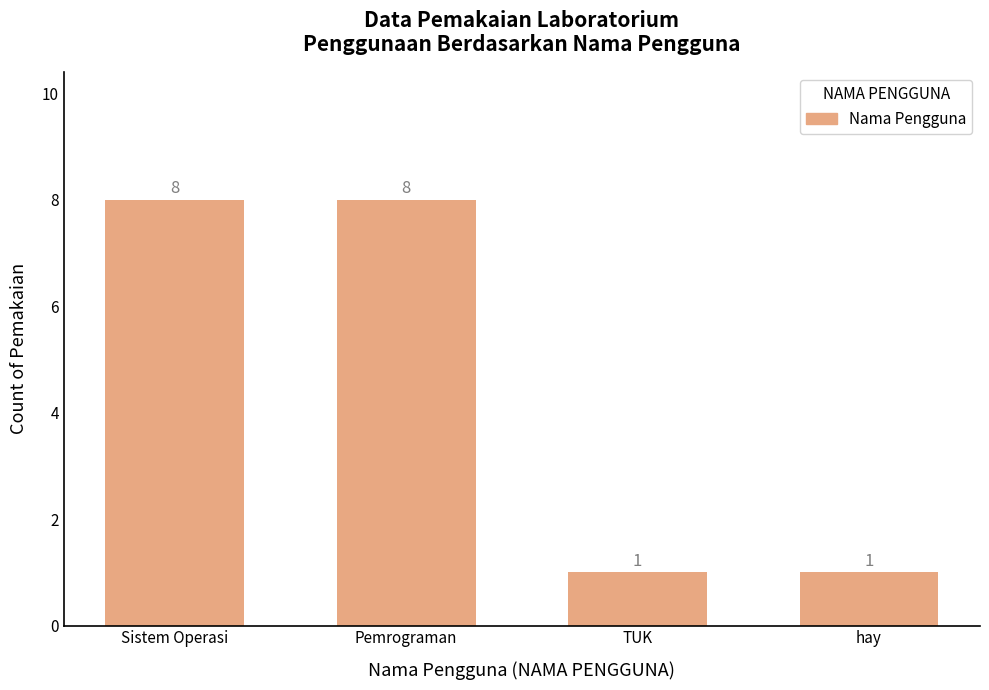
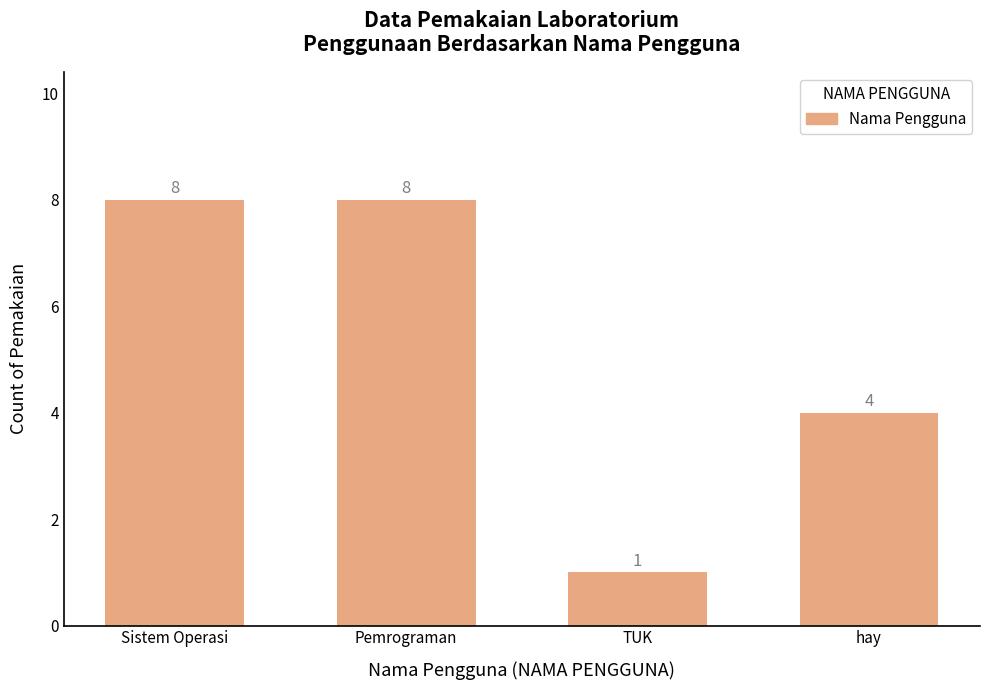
  {
    "Sistem Operasi": 8,
    "Pemrograman": 8,
    "TUK": 1,
-   "hay": 1
+   "hay": 4
  }
